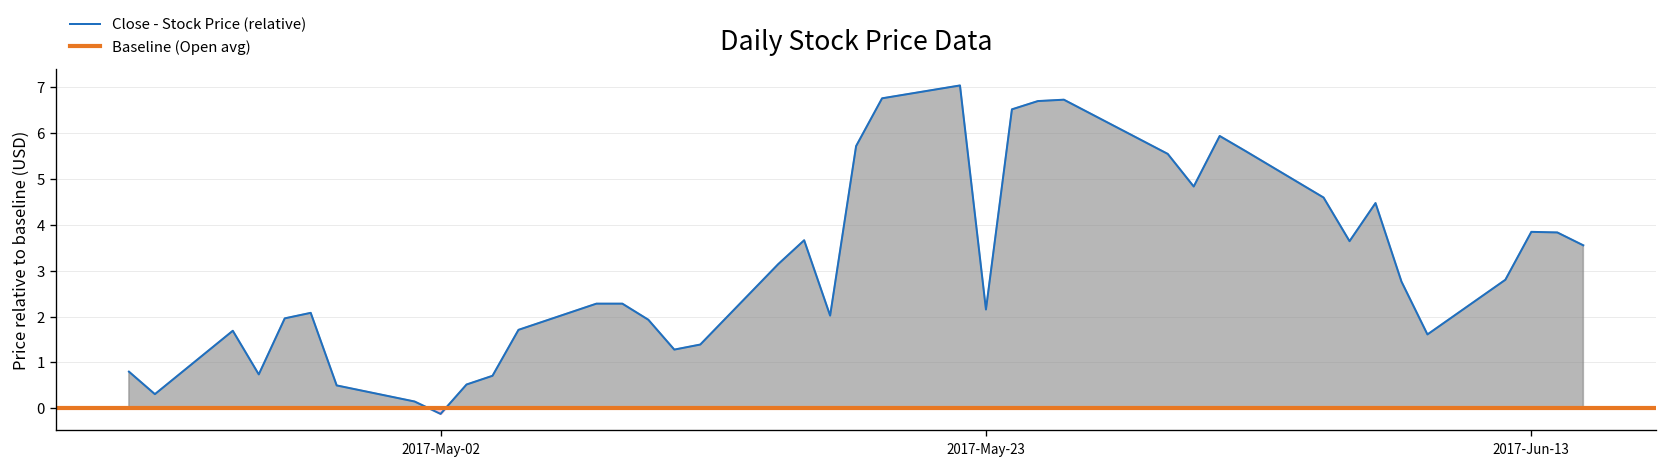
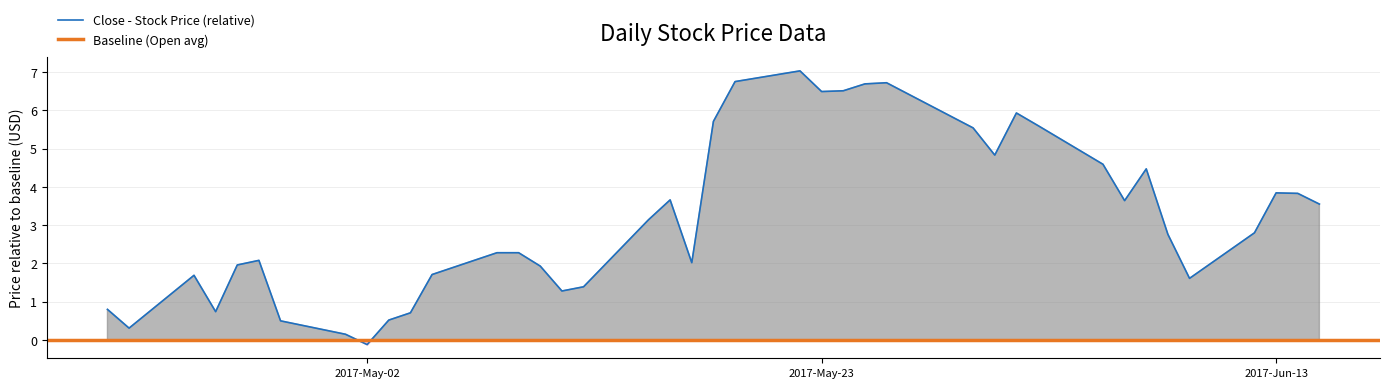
  {
    "2017-May-02": -0.1,
-   "2017-May-23": 2.2,
+   "2017-May-23": 6.5,
    "2017-Jun-13": 3.8
  }
